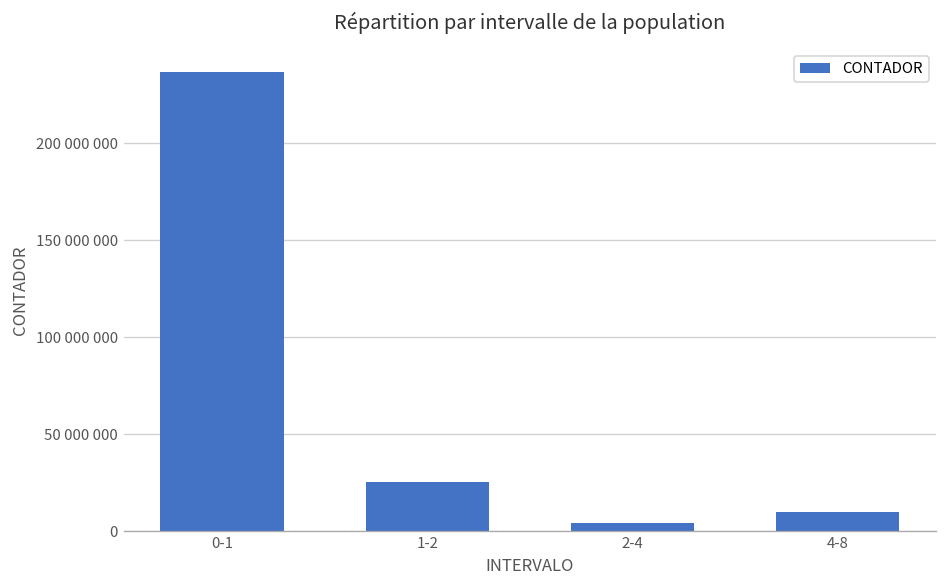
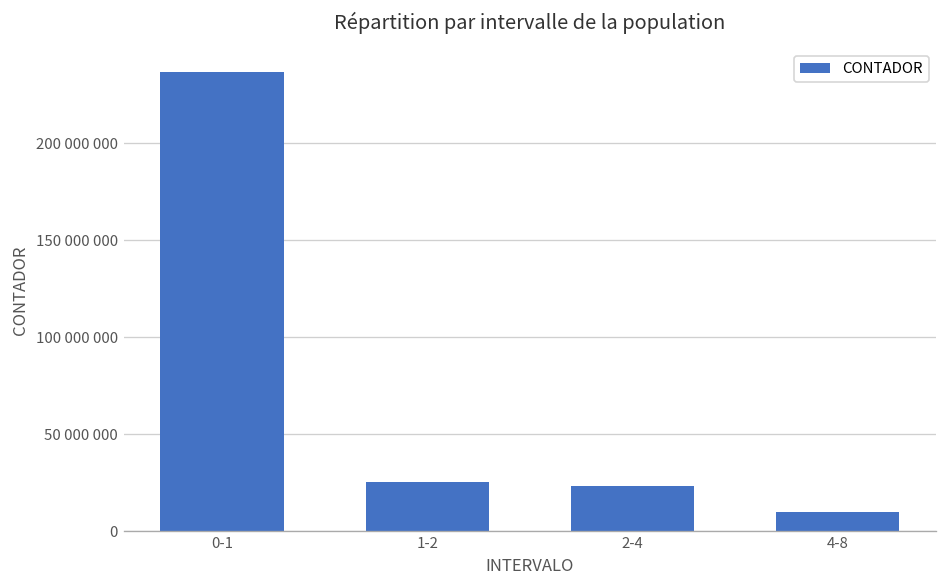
  {
    "0-1": 237000000,
    "1-2": 26000000,
-   "2-4": 4000000,
+   "2-4": 23000000,
    "4-8": 10000000
  }
